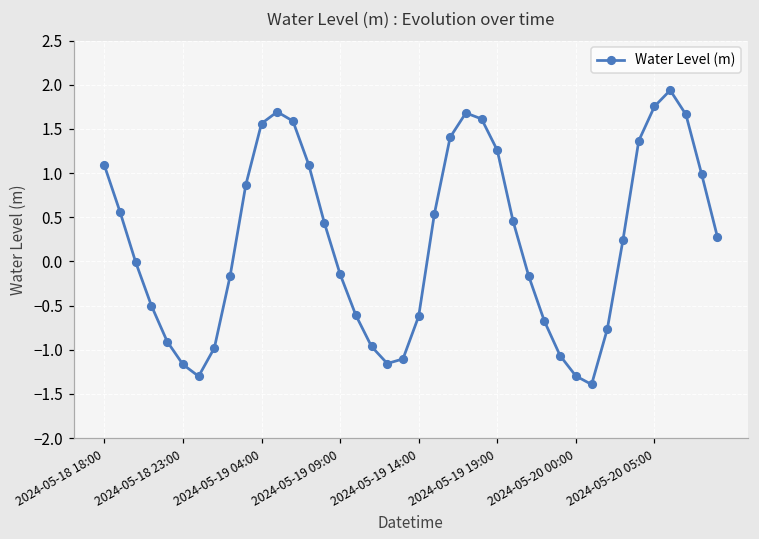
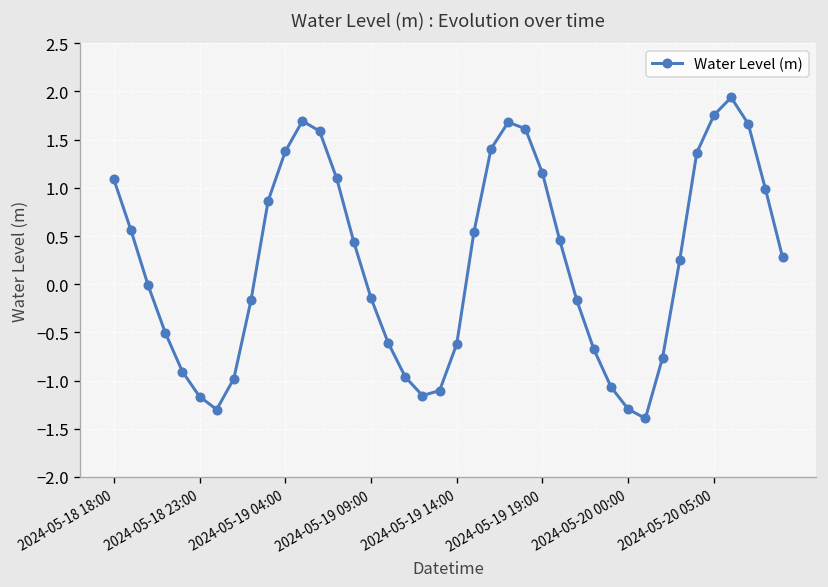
  {
    "2024-05-18 18:00": 1.1,
    "2024-05-18 23:00": -1.2,
-   "2024-05-19 04:00": 1.6,
+   "2024-05-19 04:00": 1.4,
    "2024-05-19 09:00": -0.1,
    "2024-05-19 14:00": -0.6,
-   "2024-05-19 19:00": 1.3,
+   "2024-05-19 19:00": 1.2,
    "2024-05-20 00:00": -1.3,
    "2024-05-20 05:00": 1.8
  }
